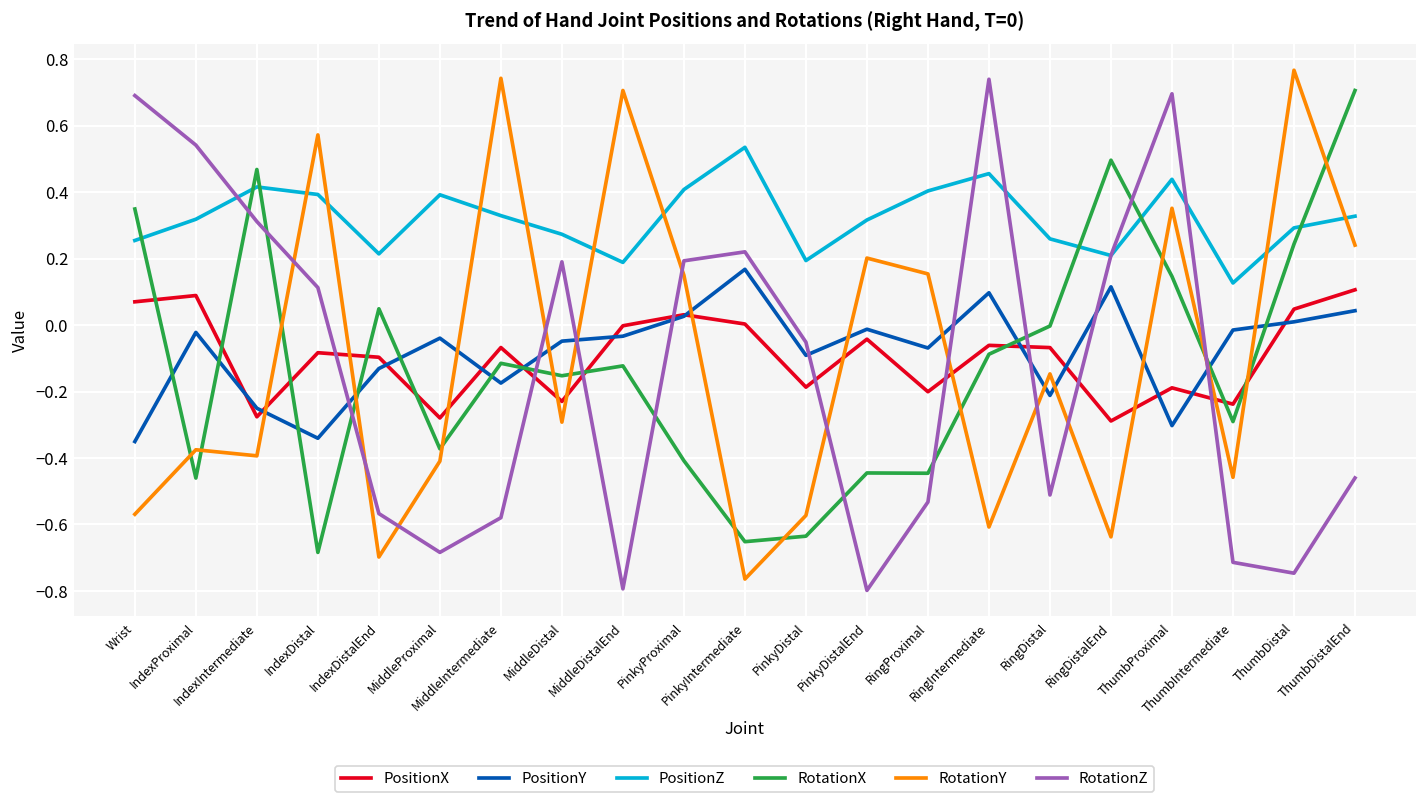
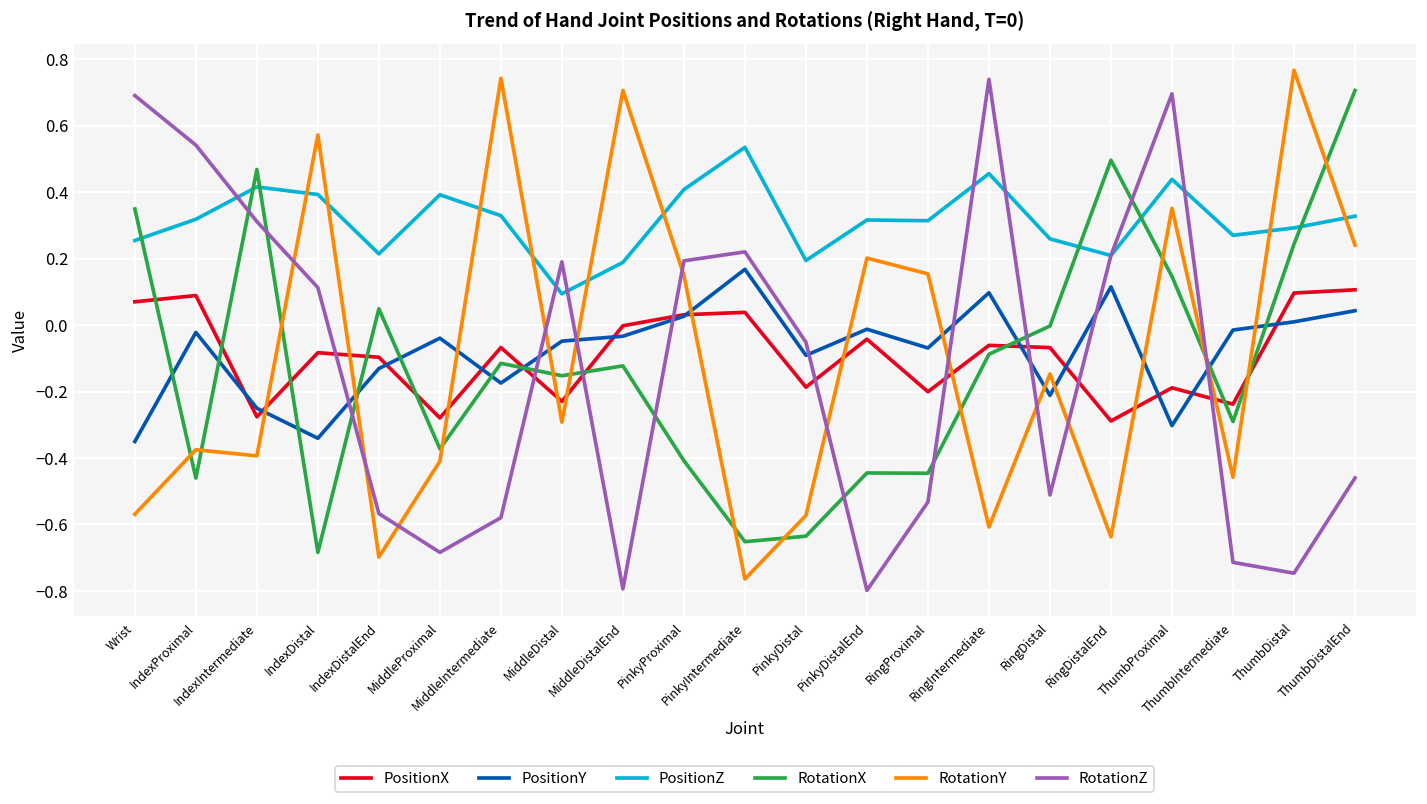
  {
    "PositionX": {
      "Wrist": 0.07,
      "IndexProximal": 0.09,
      "IndexIntermediate": -0.28,
      "IndexDistal": -0.08,
      "IndexDistalEnd": -0.10,
      "MiddleProximal": -0.28,
      "MiddleIntermediate": -0.07,
      "MiddleDistal": -0.23,
      "MiddleDistalEnd": 0.00,
-     "PinkyIntermediate": 0.00,
+     "PinkyIntermediate": 0.04,
      "PinkyDistal": -0.19,
      "PinkyDistalEnd": -0.04,
      "RingProximal": -0.20,
      "RingIntermediate": -0.06,
      "RingDistal": -0.07,
      "RingDistalEnd": -0.29,
      "ThumbProximal": -0.19,
      "ThumbIntermediate": -0.24,
-     "ThumbDistal": 0.05,
+     "ThumbDistal": 0.10,
      "ThumbDistalEnd": 0.11
    },
    "PositionY": {
      "Wrist": -0.35,
      "IndexProximal": -0.02,
      "IndexIntermediate": -0.25,
      "IndexDistal": -0.34,
      "IndexDistalEnd": -0.13,
      "MiddleProximal": -0.04,
      "MiddleIntermediate": -0.17,
      "MiddleDistal": -0.05,
      "MiddleDistalEnd": -0.03,
      "PinkyIntermediate": 0.17,
      "PinkyDistal": -0.09,
      "PinkyDistalEnd": -0.01,
      "RingProximal": -0.07,
      "RingIntermediate": 0.10,
      "RingDistal": -0.21,
      "RingDistalEnd": 0.11,
      "ThumbProximal": -0.30,
      "ThumbIntermediate": -0.01,
      "ThumbDistal": 0.01,
      "ThumbDistalEnd": 0.04
    },
    "PositionZ": {
      "Wrist": 0.25,
      "IndexProximal": 0.32,
      "IndexIntermediate": 0.42,
      "IndexDistal": 0.39,
      "IndexDistalEnd": 0.21,
      "MiddleProximal": 0.39,
      "MiddleIntermediate": 0.33,
-     "MiddleDistal": 0.27,
+     "MiddleDistal": 0.09,
      "MiddleDistalEnd": 0.19,
      "PinkyProximal": 0.41,
      "PinkyIntermediate": 0.54,
      "PinkyDistal": 0.19,
      "PinkyDistalEnd": 0.32,
-     "RingProximal": 0.40,
+     "RingProximal": 0.31,
      "RingIntermediate": 0.46,
      "RingDistal": 0.26,
      "ThumbProximal": 0.44,
-     "ThumbIntermediate": 0.13,
+     "ThumbIntermediate": 0.27,
      "ThumbDistal": 0.29,
      "ThumbDistalEnd": 0.33
    },
    "RotationX": {
      "Wrist": 0.35,
      "IndexProximal": -0.46,
      "IndexIntermediate": 0.47,
      "IndexDistal": -0.68,
      "IndexDistalEnd": 0.05,
      "MiddleProximal": -0.37,
      "MiddleIntermediate": -0.12,
      "MiddleDistal": -0.15,
      "MiddleDistalEnd": -0.12,
      "PinkyProximal": -0.41,
      "PinkyIntermediate": -0.65,
      "PinkyDistal": -0.64,
      "PinkyDistalEnd": -0.45,
      "RingProximal": -0.45,
      "RingIntermediate": -0.09,
      "RingDistal": 0.00,
      "RingDistalEnd": 0.50,
      "ThumbProximal": 0.15,
      "ThumbIntermediate": -0.29,
      "ThumbDistal": 0.24,
      "ThumbDistalEnd": 0.71
    },
    "RotationY": {
      "Wrist": -0.57,
      "IndexProximal": -0.38,
      "IndexIntermediate": -0.39,
      "IndexDistal": 0.57,
      "IndexDistalEnd": -0.70,
      "MiddleProximal": -0.41,
      "MiddleIntermediate": 0.74,
      "MiddleDistal": -0.29,
      "MiddleDistalEnd": 0.71,
      "PinkyProximal": 0.15,
      "PinkyIntermediate": -0.76,
      "PinkyDistal": -0.57,
      "PinkyDistalEnd": 0.20,
      "RingProximal": 0.15,
      "RingIntermediate": -0.61,
      "RingDistal": -0.15,
      "RingDistalEnd": -0.64,
      "ThumbProximal": 0.35,
      "ThumbIntermediate": -0.46,
      "ThumbDistal": 0.77,
      "ThumbDistalEnd": 0.24
    },
    "RotationZ": {
      "Wrist": 0.69,
      "IndexProximal": 0.54,
      "IndexIntermediate": 0.31,
      "IndexDistal": 0.11,
      "IndexDistalEnd": -0.57,
      "MiddleProximal": -0.68,
      "MiddleIntermediate": -0.58,
      "MiddleDistal": 0.19,
      "MiddleDistalEnd": -0.79,
      "PinkyProximal": 0.19,
      "PinkyIntermediate": 0.22,
      "PinkyDistal": -0.05,
      "PinkyDistalEnd": -0.80,
      "RingProximal": -0.53,
      "RingIntermediate": 0.74,
      "RingDistal": -0.51,
      "ThumbProximal": 0.70,
      "ThumbIntermediate": -0.71,
      "ThumbDistal": -0.75,
      "ThumbDistalEnd": -0.46
    }
  }
